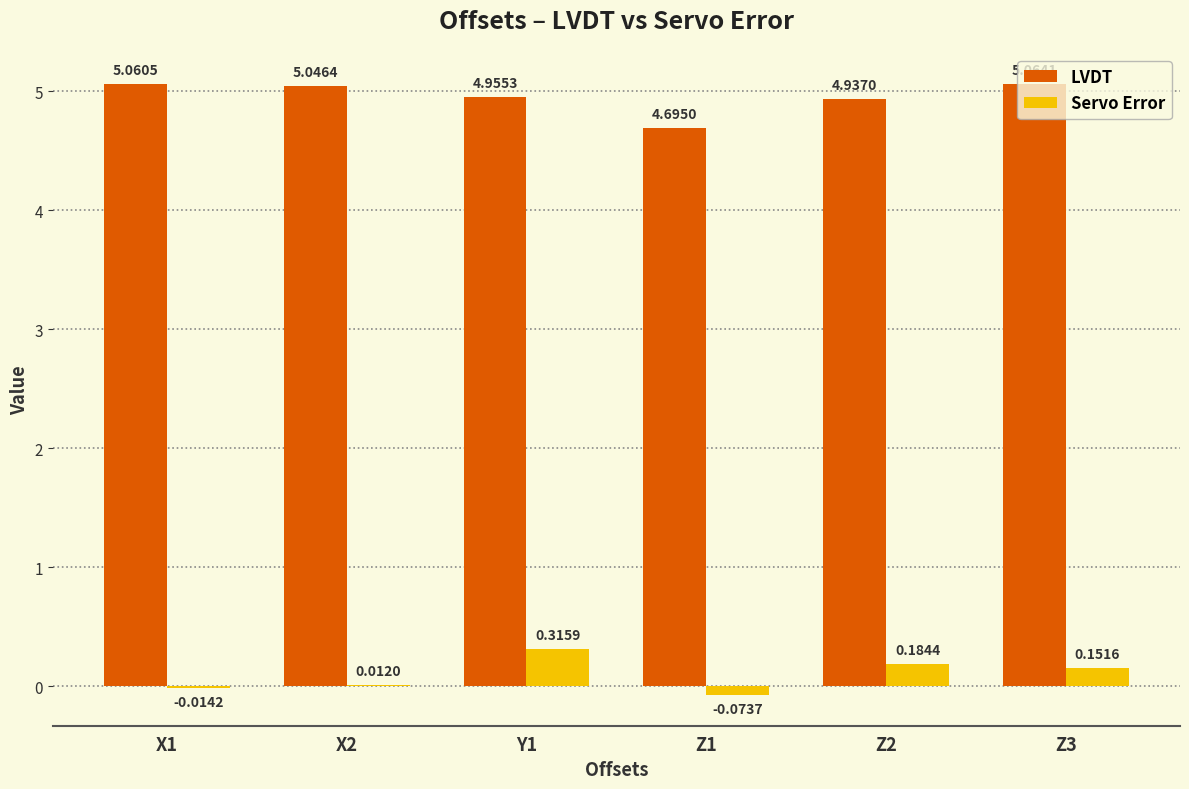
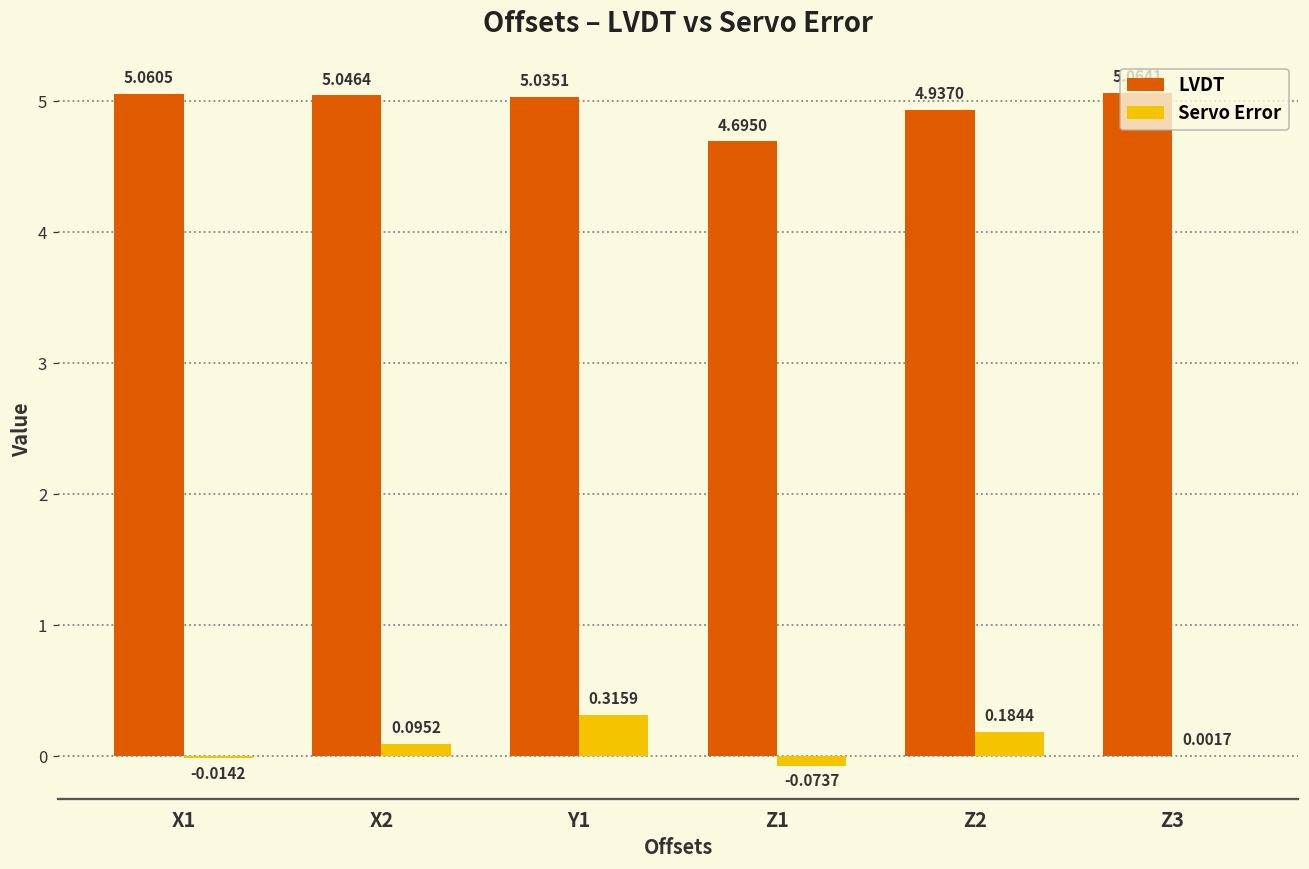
  {
    "LVDT": {
      "X1": 5.0605,
      "X2": 5.0464,
-     "Y1": 4.9553,
+     "Y1": 5.0351,
      "Z1": 4.6950,
      "Z2": 4.9370
    },
    "Servo Error": {
      "X1": -0.0142,
-     "X2": 0.0120,
+     "X2": 0.0952,
      "Y1": 0.3159,
      "Z1": -0.0737,
      "Z2": 0.1844,
-     "Z3": 0.1516
+     "Z3": 0.0017
    }
  }
